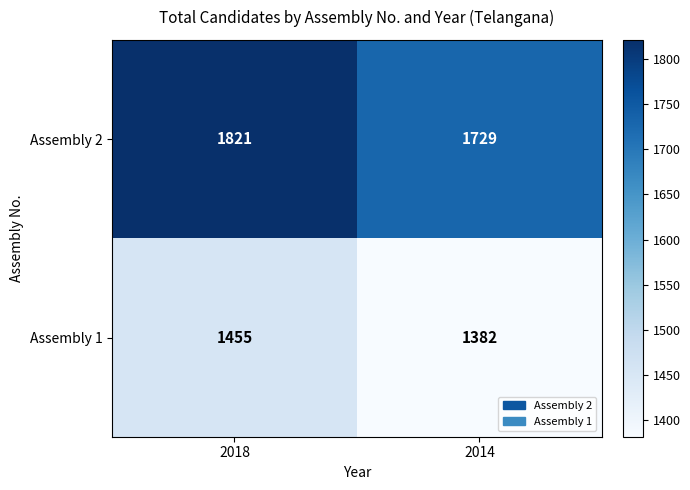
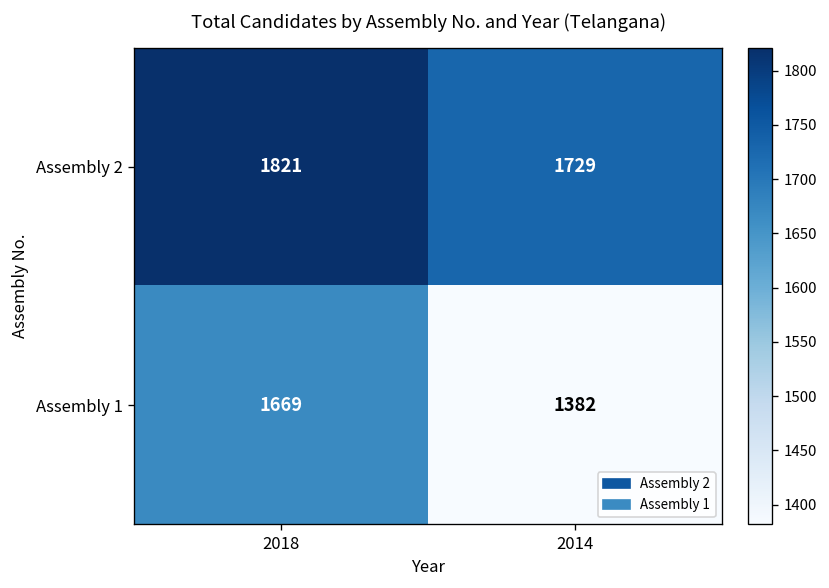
  {
    "Assembly 2": {
      "2018": 1821,
      "2014": 1729
    },
    "Assembly 1": {
-     "2018": 1455,
+     "2018": 1669,
      "2014": 1382
    }
  }
